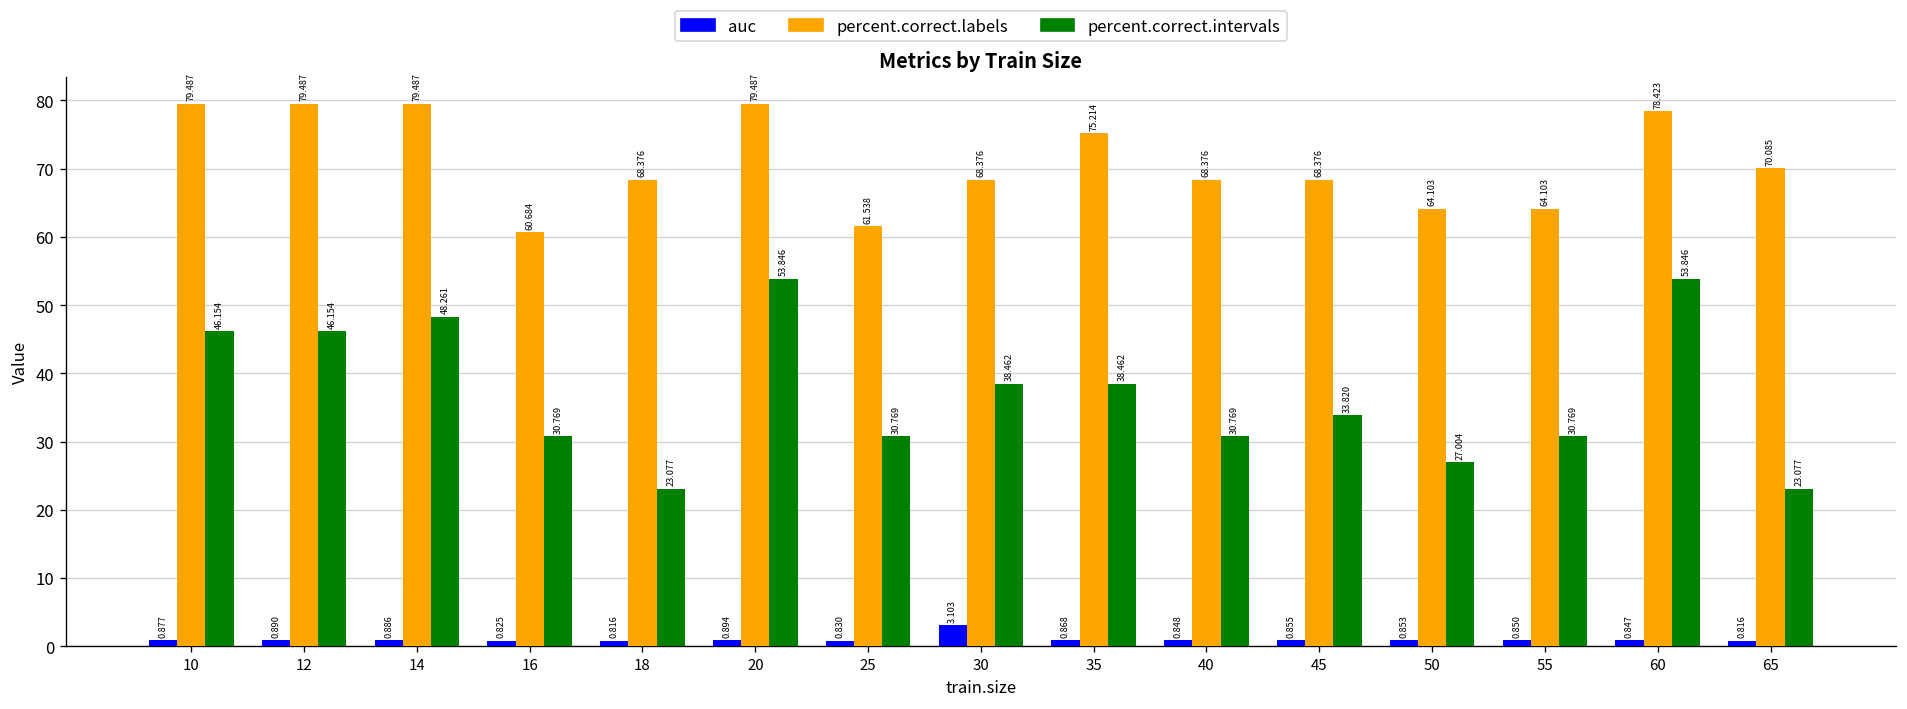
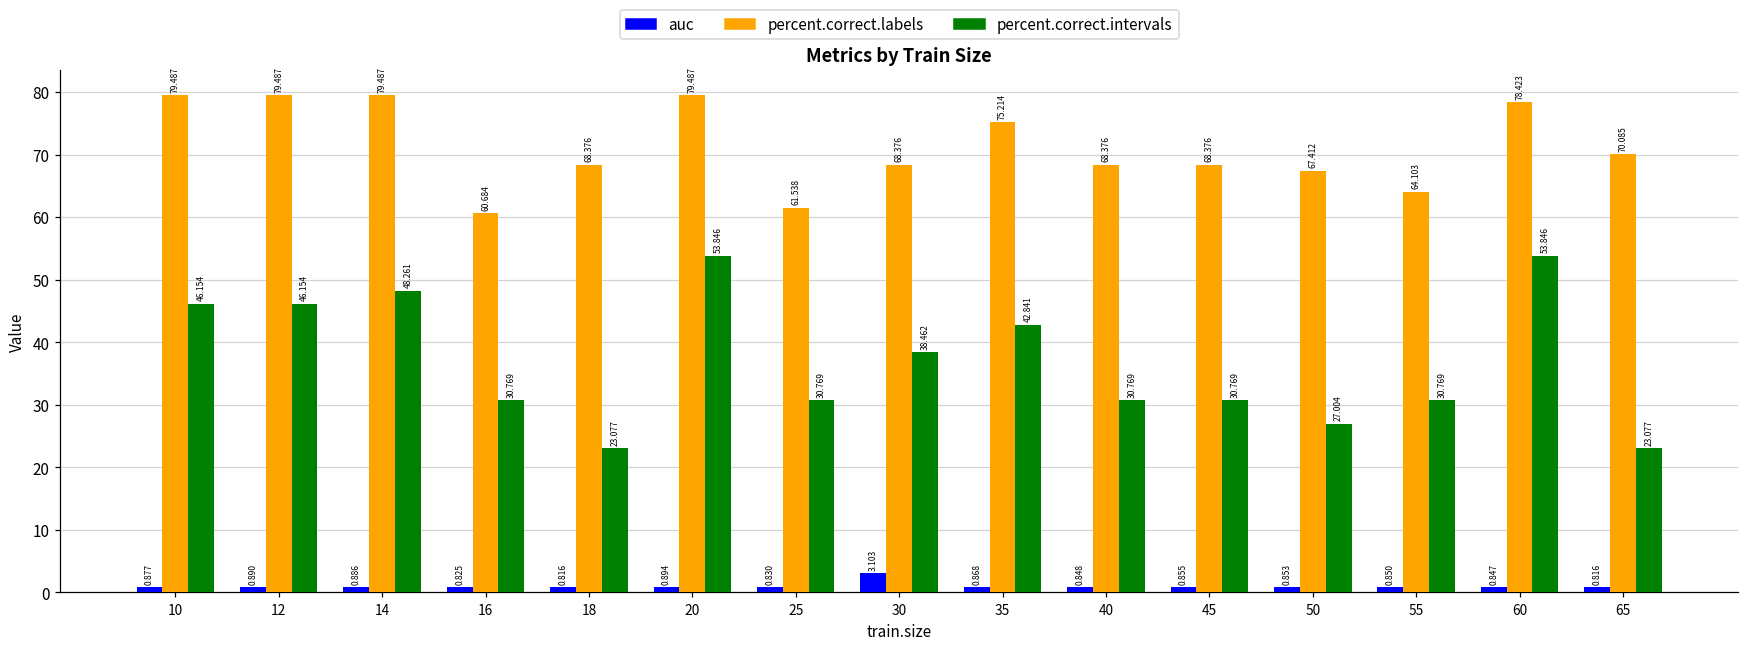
  {
    "auc": {
      "10": 0.877,
      "12": 0.890,
      "14": 0.886,
      "16": 0.825,
      "18": 0.816,
      "20": 0.894,
      "25": 0.830,
      "30": 3.103,
      "35": 0.868,
      "40": 0.848,
      "45": 0.855,
      "50": 0.853,
      "55": 0.850,
      "60": 0.847,
      "65": 0.816
    },
    "percent.correct.labels": {
      "10": 79.487,
      "12": 79.487,
      "14": 79.487,
      "16": 60.684,
      "18": 68.376,
      "20": 79.487,
      "25": 61.538,
      "30": 68.376,
      "35": 75.214,
      "40": 68.376,
      "45": 68.376,
-     "50": 64.103,
+     "50": 67.412,
      "55": 64.103,
      "60": 78.423,
      "65": 70.085
    },
    "percent.correct.intervals": {
      "10": 46.154,
      "12": 46.154,
      "14": 48.261,
      "16": 30.769,
      "18": 23.077,
      "20": 53.846,
      "25": 30.769,
      "30": 38.462,
-     "35": 38.462,
+     "35": 42.841,
      "40": 30.769,
-     "45": 33.820,
+     "45": 30.769,
      "50": 27.004,
      "55": 30.769,
      "60": 53.846,
      "65": 23.077
    }
  }
